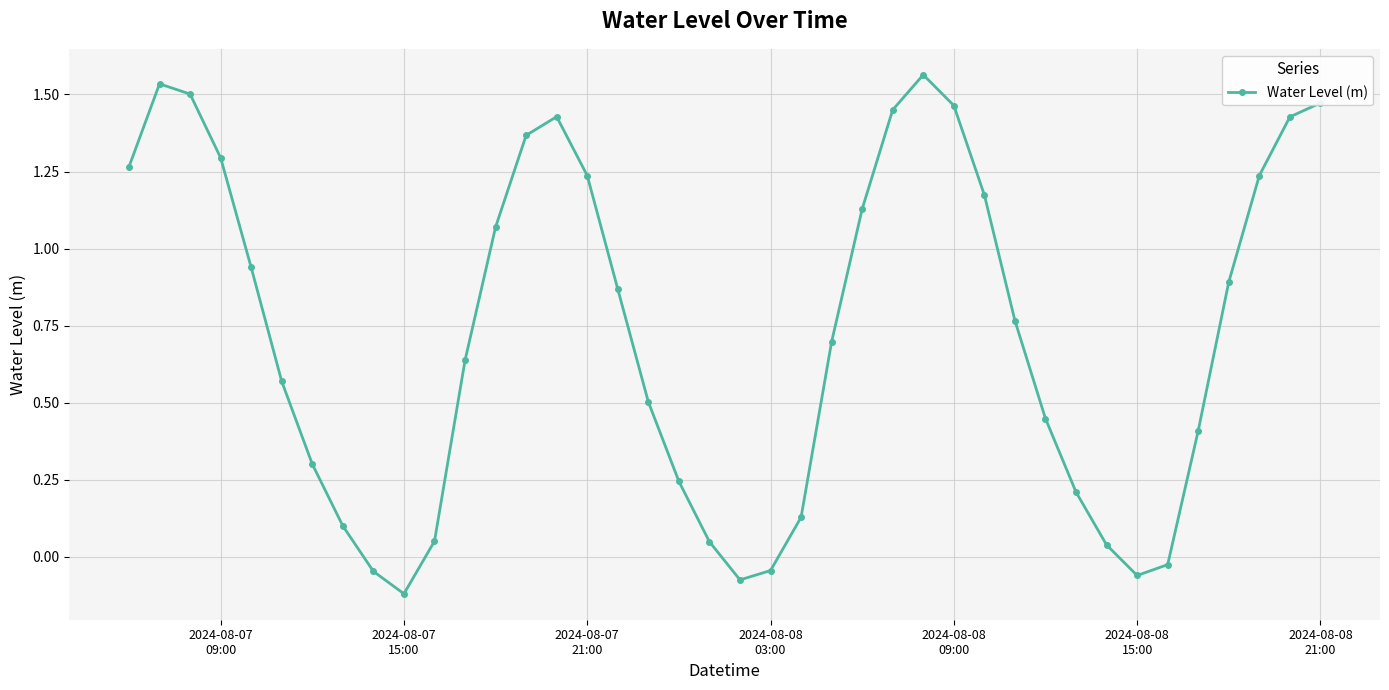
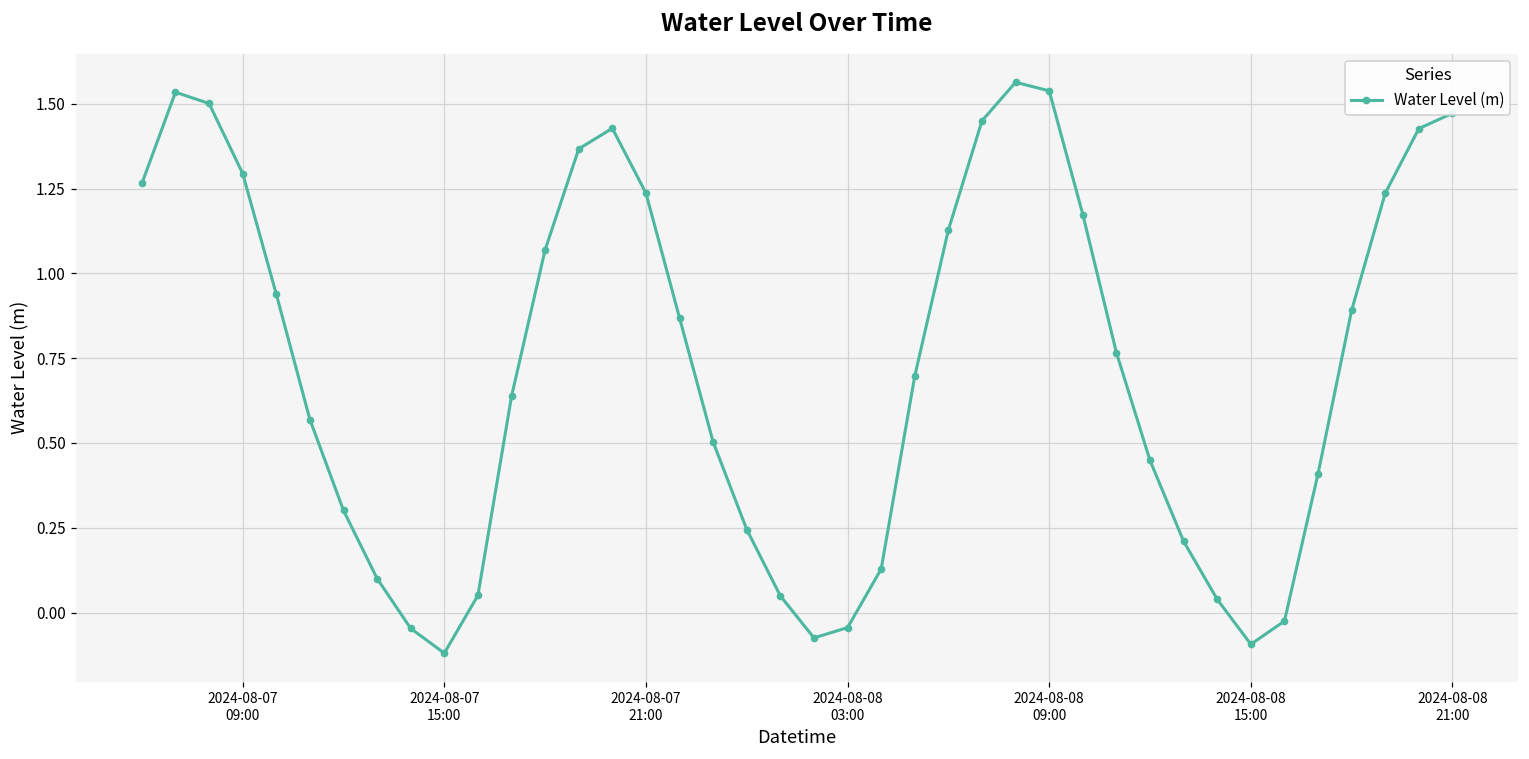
  {
    "2024-08-07 09:00": 1.29,
    "2024-08-07 15:00": -0.12,
    "2024-08-07 21:00": 1.24,
    "2024-08-08 03:00": -0.04,
-   "2024-08-08 09:00": 1.46,
-   "2024-08-08 15:00": -0.06
+   "2024-08-08 09:00": 1.54,
+   "2024-08-08 15:00": -0.09
  }
